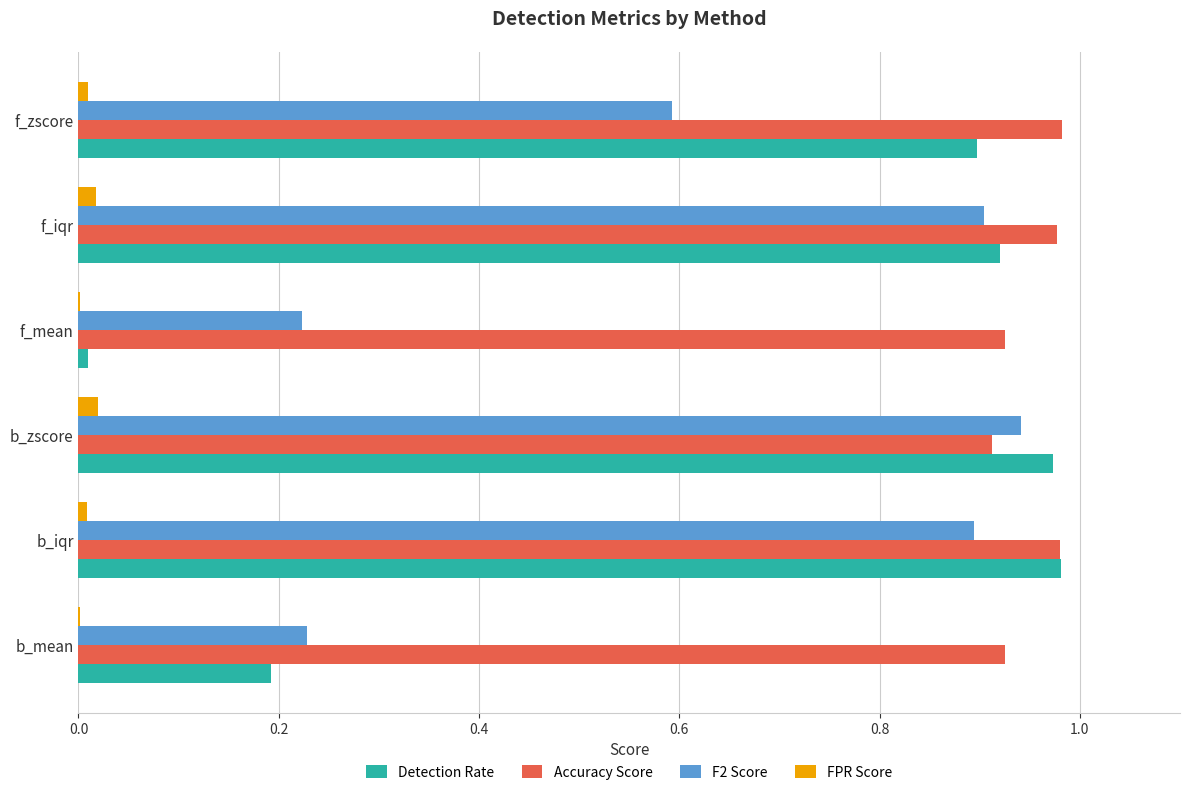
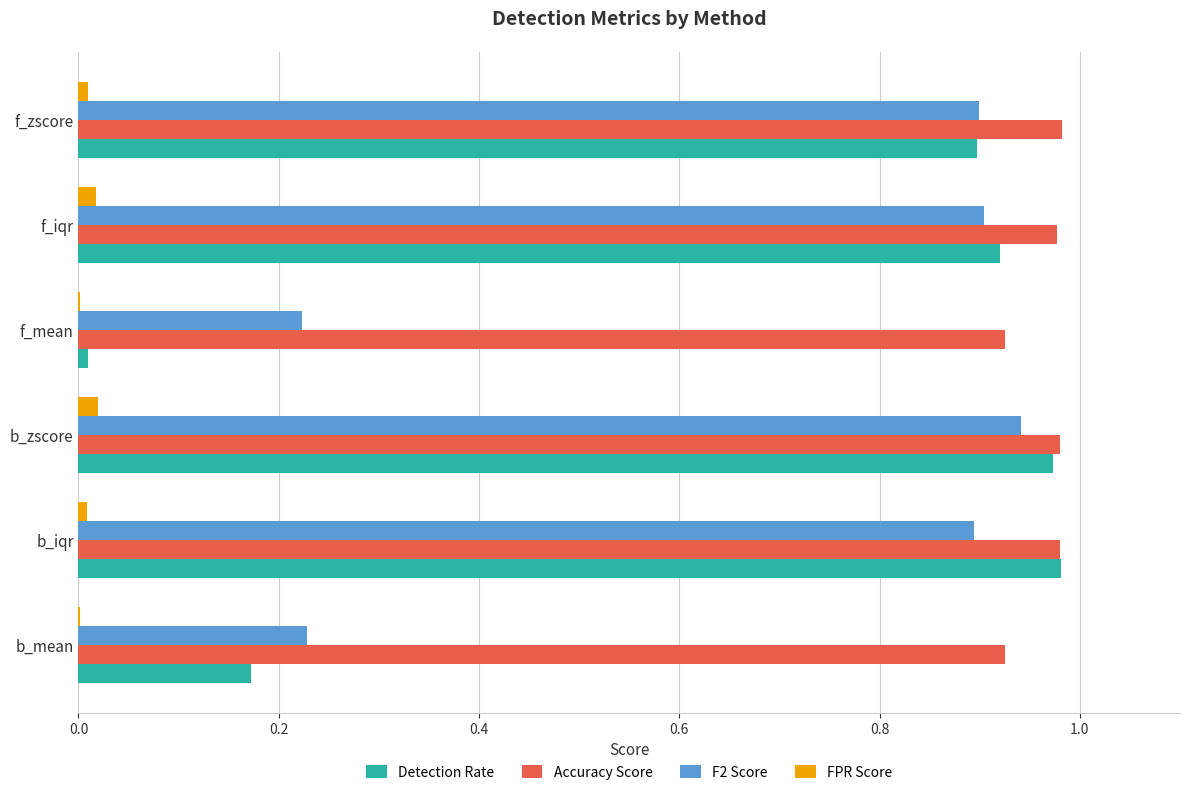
  {
    "Detection Rate": {
      "f_zscore": 0.897,
      "f_iqr": 0.921,
      "f_mean": 0.010,
      "b_zscore": 0.973,
      "b_iqr": 0.981,
-     "b_mean": 0.192
+     "b_mean": 0.172
    },
    "Accuracy Score": {
      "f_zscore": 0.982,
      "f_iqr": 0.977,
      "f_mean": 0.925,
-     "b_zscore": 0.912,
+     "b_zscore": 0.980,
      "b_iqr": 0.980,
      "b_mean": 0.925
    },
    "F2 Score": {
-     "f_zscore": 0.593,
+     "f_zscore": 0.899,
      "f_iqr": 0.904,
      "f_mean": 0.224,
      "b_zscore": 0.941,
      "b_iqr": 0.894,
      "b_mean": 0.229
    },
    "FPR Score": {
      "f_zscore": 0.009,
      "f_iqr": 0.017,
      "b_zscore": 0.020,
      "b_iqr": 0.008
    }
  }
